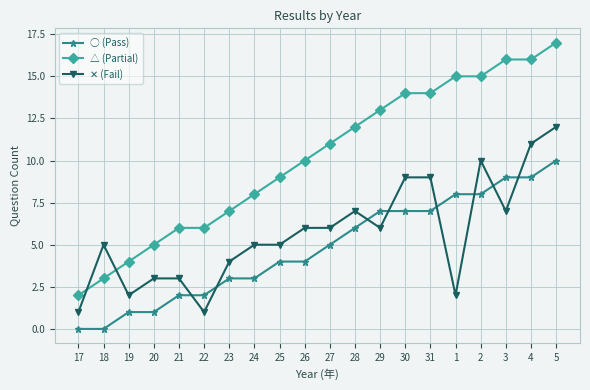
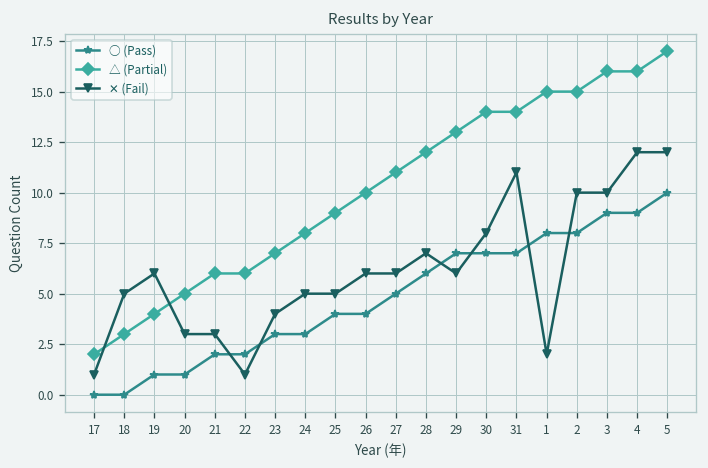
  {
    "✕ (Fail)": {
      "17": 1,
      "18": 5,
-     "19": 2,
+     "19": 6,
      "20": 3,
      "21": 3,
      "22": 1,
      "23": 4,
      "24": 5,
      "25": 5,
      "26": 6,
      "27": 6,
      "28": 7,
      "29": 6,
-     "30": 9,
-     "31": 9,
+     "30": 8,
+     "31": 11,
      "1": 2,
      "2": 10,
-     "3": 7,
-     "4": 11,
+     "3": 10,
+     "4": 12,
      "5": 12
    }
  }
